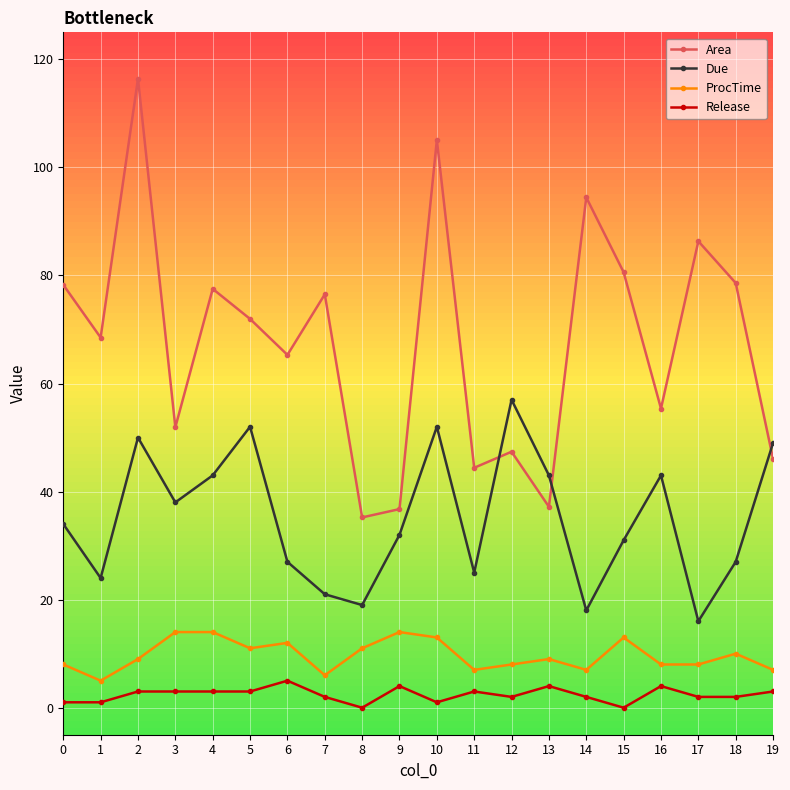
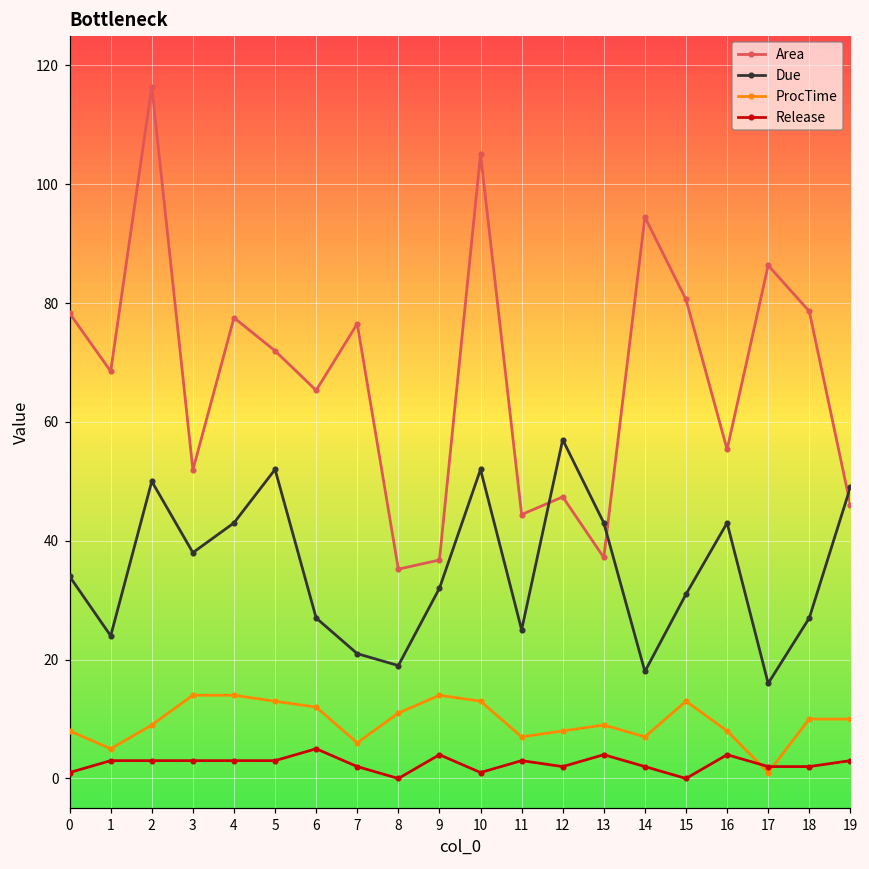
  {
    "Area": {
      "0": 78,
      "1": 69,
      "2": 116,
      "3": 52,
      "4": 78,
      "5": 72,
      "6": 65,
      "7": 77,
      "8": 35,
      "9": 37,
      "10": 105,
      "11": 44,
      "12": 47,
      "13": 37,
      "14": 94,
      "15": 81,
      "16": 55,
      "17": 86,
      "18": 79,
      "19": 46
    },
    "Due": {
      "0": 34,
      "1": 24,
      "2": 50,
      "3": 38,
      "4": 43,
      "5": 52,
      "6": 27,
      "7": 21,
      "8": 19,
      "9": 32,
      "10": 52,
      "11": 25,
      "12": 57,
      "13": 43,
      "14": 18,
      "15": 31,
      "16": 43,
      "17": 16,
      "18": 27,
      "19": 49
    },
    "ProcTime": {
      "0": 8,
      "1": 5,
      "2": 9,
      "3": 14,
      "4": 14,
-     "5": 11,
+     "5": 13,
      "6": 12,
      "7": 6,
      "8": 11,
      "9": 14,
      "10": 13,
      "11": 7,
      "12": 8,
      "13": 9,
      "14": 7,
      "15": 13,
      "16": 8,
-     "17": 8,
+     "17": 1,
      "18": 10,
-     "19": 7
+     "19": 10
    },
    "Release": {
      "0": 1,
-     "1": 1,
+     "1": 3,
      "2": 3,
      "3": 3,
      "4": 3,
      "5": 3,
      "6": 5,
      "7": 2,
      "8": 0,
      "9": 4,
      "10": 1,
      "11": 3,
      "12": 2,
      "13": 4,
      "14": 2,
      "15": 0,
      "16": 4,
      "17": 2,
      "18": 2,
      "19": 3
    }
  }
